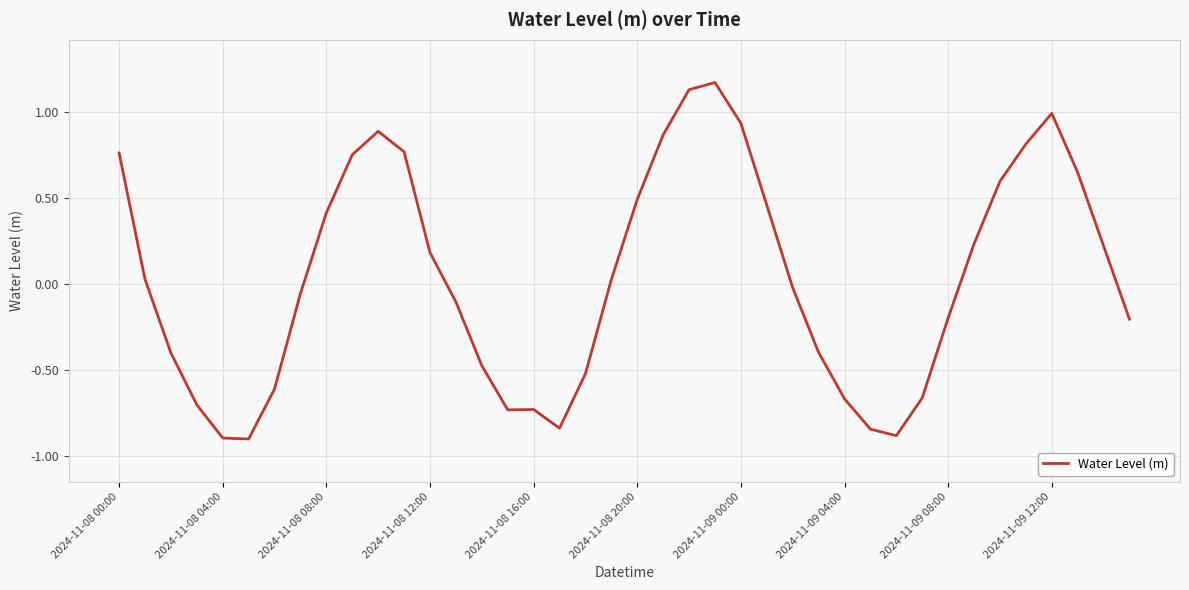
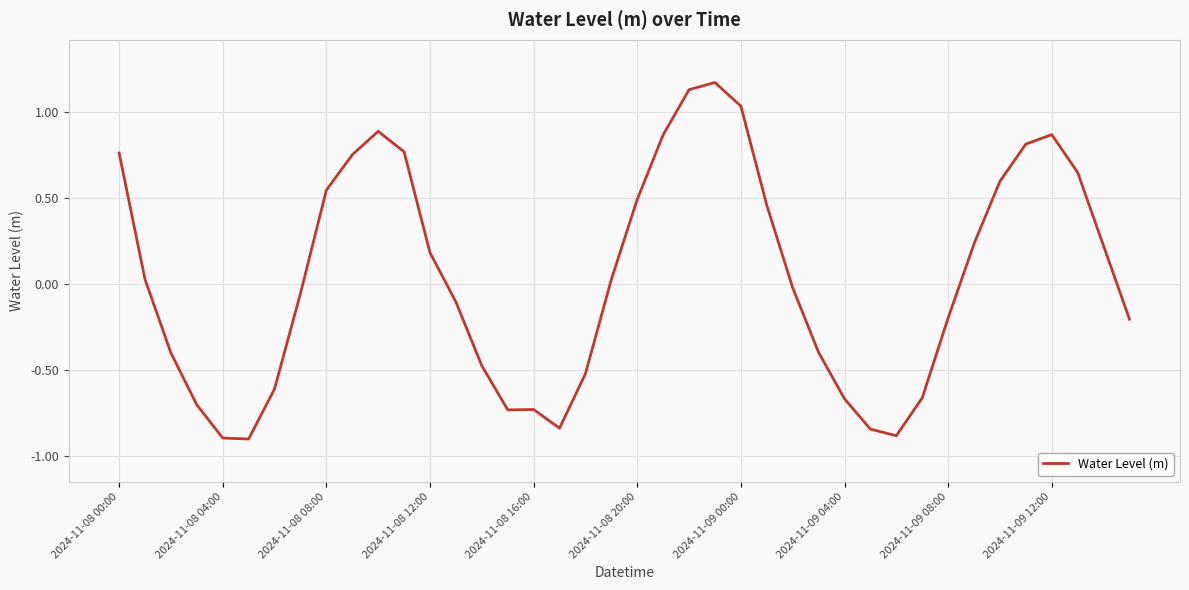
  {
    "2024-11-08 00:00": 0.76,
    "2024-11-08 04:00": -0.90,
-   "2024-11-08 08:00": 0.41,
+   "2024-11-08 08:00": 0.55,
    "2024-11-08 12:00": 0.18,
    "2024-11-08 16:00": -0.73,
    "2024-11-08 20:00": 0.49,
-   "2024-11-09 00:00": 0.94,
+   "2024-11-09 00:00": 1.04,
    "2024-11-09 04:00": -0.67,
    "2024-11-09 08:00": -0.20,
-   "2024-11-09 12:00": 0.99
+   "2024-11-09 12:00": 0.87
  }
